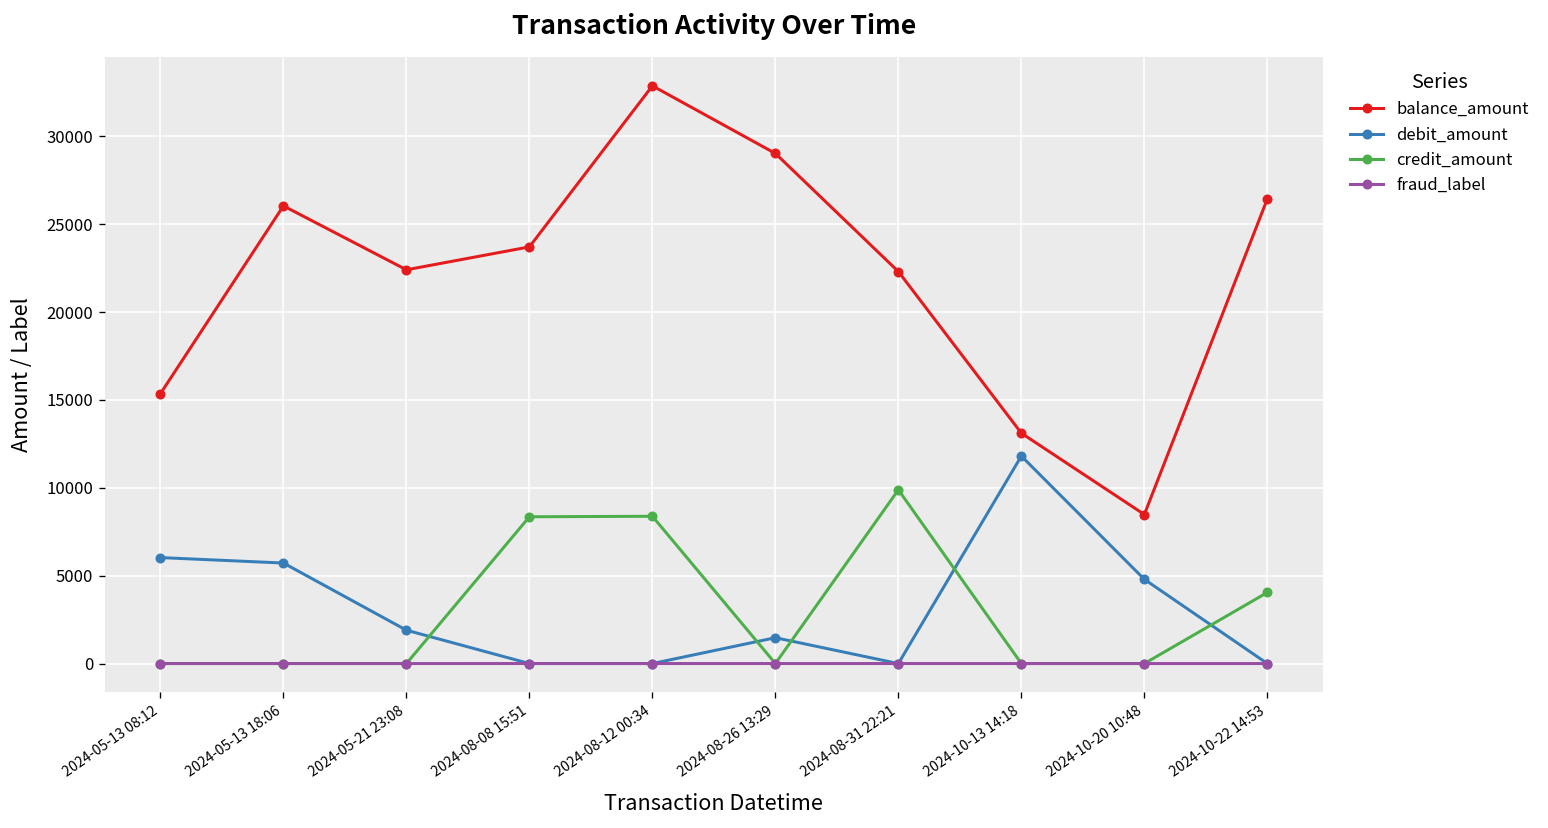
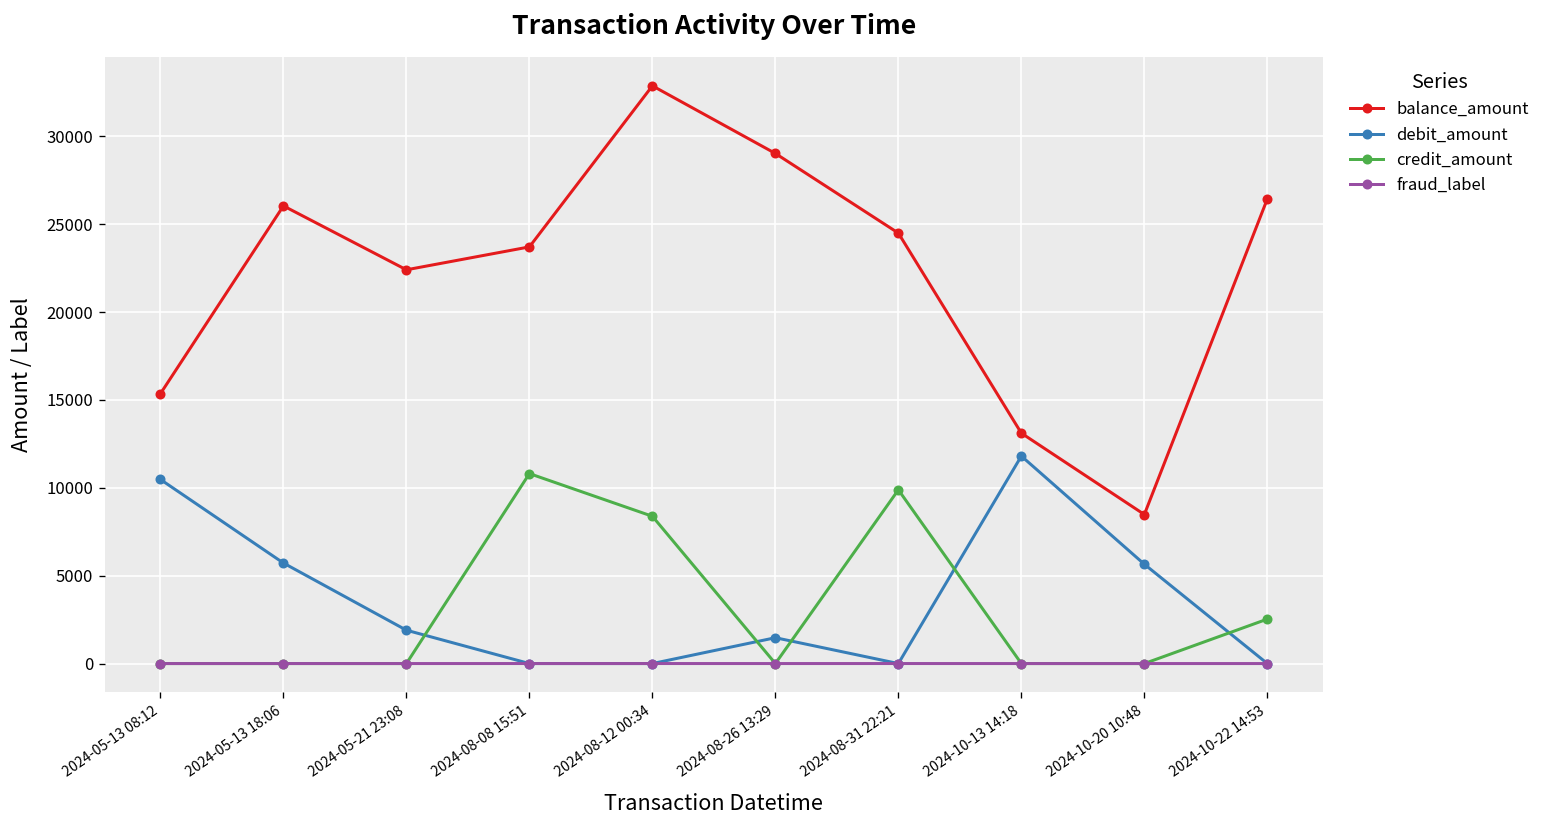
  {
    "balance_amount": {
      "2024-05-13 08:12": 15400,
      "2024-05-13 18:06": 26000,
      "2024-05-21 23:08": 22400,
      "2024-08-08 15:51": 23700,
      "2024-08-12 00:34": 32900,
      "2024-08-26 13:29": 29000,
-     "2024-08-31 22:21": 22300,
+     "2024-08-31 22:21": 24500,
      "2024-10-13 14:18": 13100,
      "2024-10-20 10:48": 8500,
      "2024-10-22 14:53": 26400
    },
    "debit_amount": {
-     "2024-05-13 08:12": 6000,
+     "2024-05-13 08:12": 10500,
      "2024-05-13 18:06": 5700,
      "2024-05-21 23:08": 1900,
      "2024-08-26 13:29": 1500,
      "2024-10-13 14:18": 11800,
-     "2024-10-20 10:48": 4800
+     "2024-10-20 10:48": 5700
    },
    "credit_amount": {
-     "2024-08-08 15:51": 8400,
+     "2024-08-08 15:51": 10800,
      "2024-08-12 00:34": 8400,
      "2024-08-31 22:21": 9900,
-     "2024-10-22 14:53": 4000
+     "2024-10-22 14:53": 2500
    }
  }
